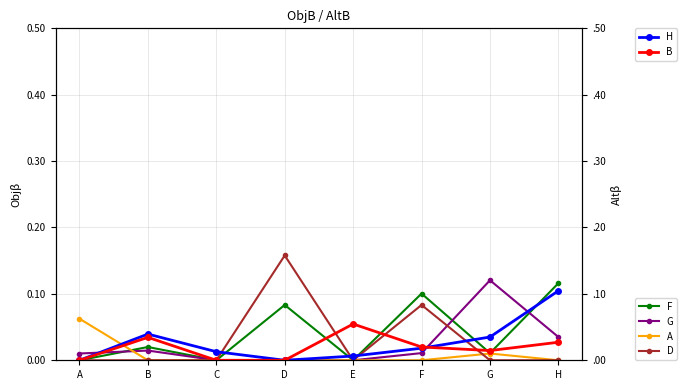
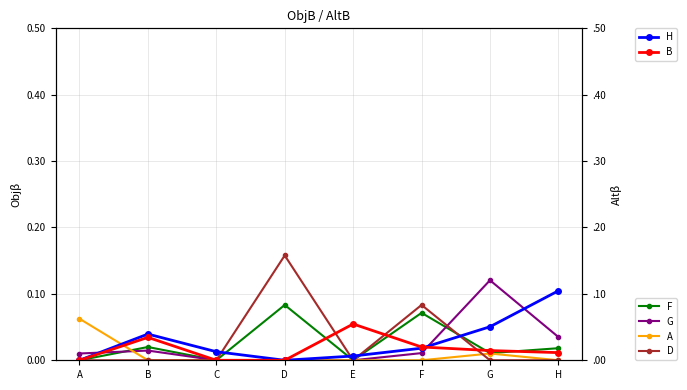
  {
    "F": {
      "B": "0.02",
      "D": "0.08",
-     "F": "0.10",
-     "H": "0.12"
+     "F": "0.07",
+     "H": "0.02"
    },
    "G": {
      "A": "0.01",
      "B": "0.01",
      "F": "0.01",
      "G": "0.12",
      "H": "0.04"
    },
    "A": {
      "A": "0.06",
      "F": "0.00"
    },
    "D": {
      "D": "0.16",
      "F": "0.08",
      "G": "0.00"
    },
    "H": {
      "B": ".4",
      "C": ".1",
      "E": ".1",
-     "G": ".4",
+     "G": ".5",
      "H": ".10"
    },
    "B": {
      "B": ".3",
      "C": ".0",
      "E": ".5",
      "G": ".1",
-     "H": ".3"
+     "H": ".1"
    }
  }
